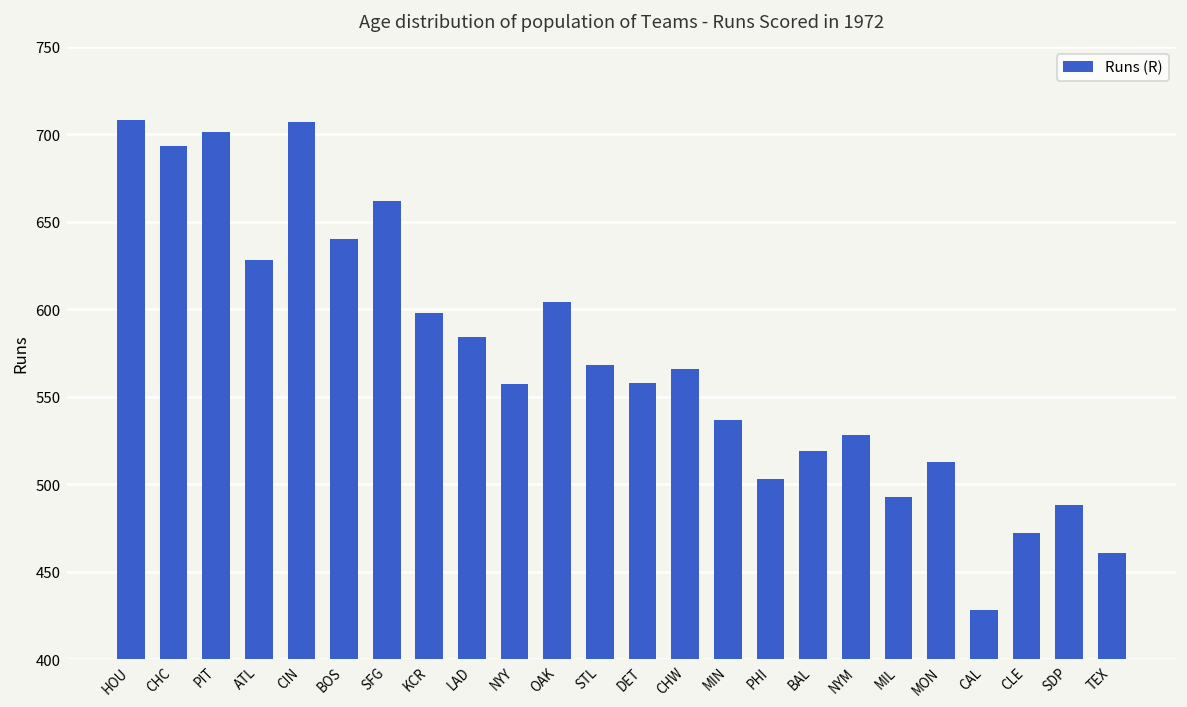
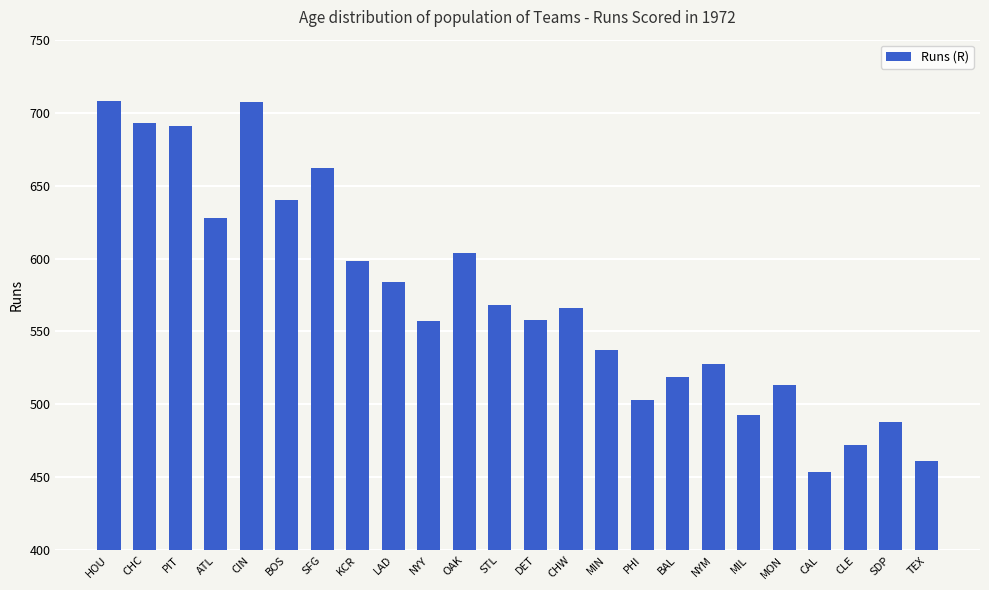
  {
    "HOU": 708,
    "CHC": 693,
-   "PIT": 701,
+   "PIT": 691,
    "ATL": 628,
    "CIN": 707,
    "BOS": 640,
    "SFG": 662,
    "KCR": 598,
    "LAD": 584,
    "NYY": 557,
    "OAK": 604,
    "STL": 568,
    "DET": 558,
    "CHW": 566,
    "MIN": 537,
    "PHI": 503,
    "BAL": 519,
    "NYM": 528,
    "MIL": 493,
    "MON": 513,
-   "CAL": 428,
+   "CAL": 454,
    "CLE": 472,
    "SDP": 488,
    "TEX": 461
  }
